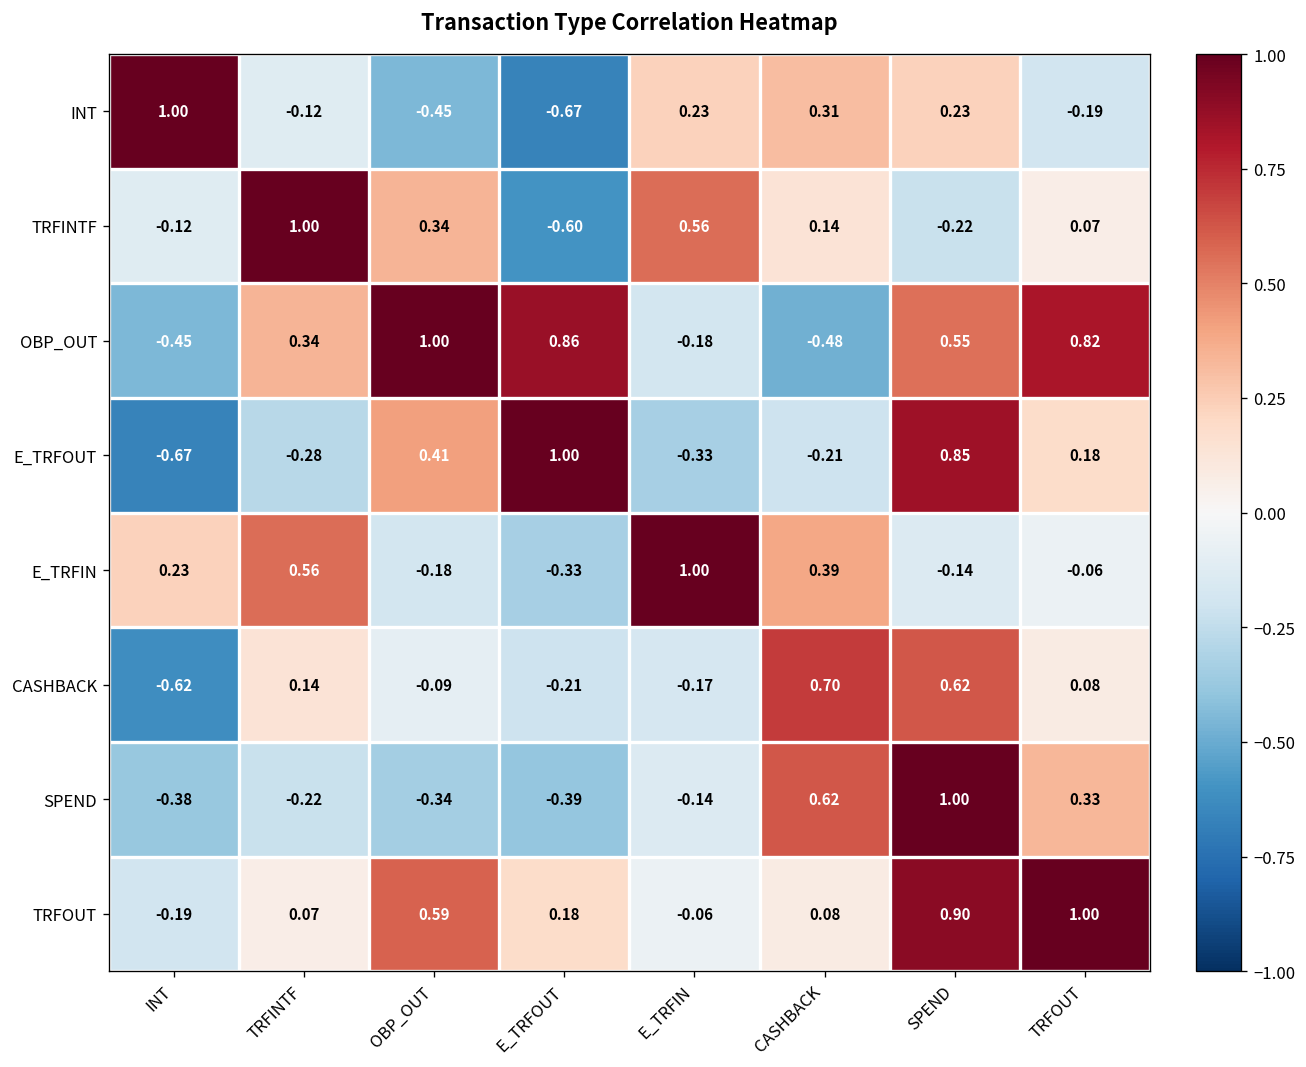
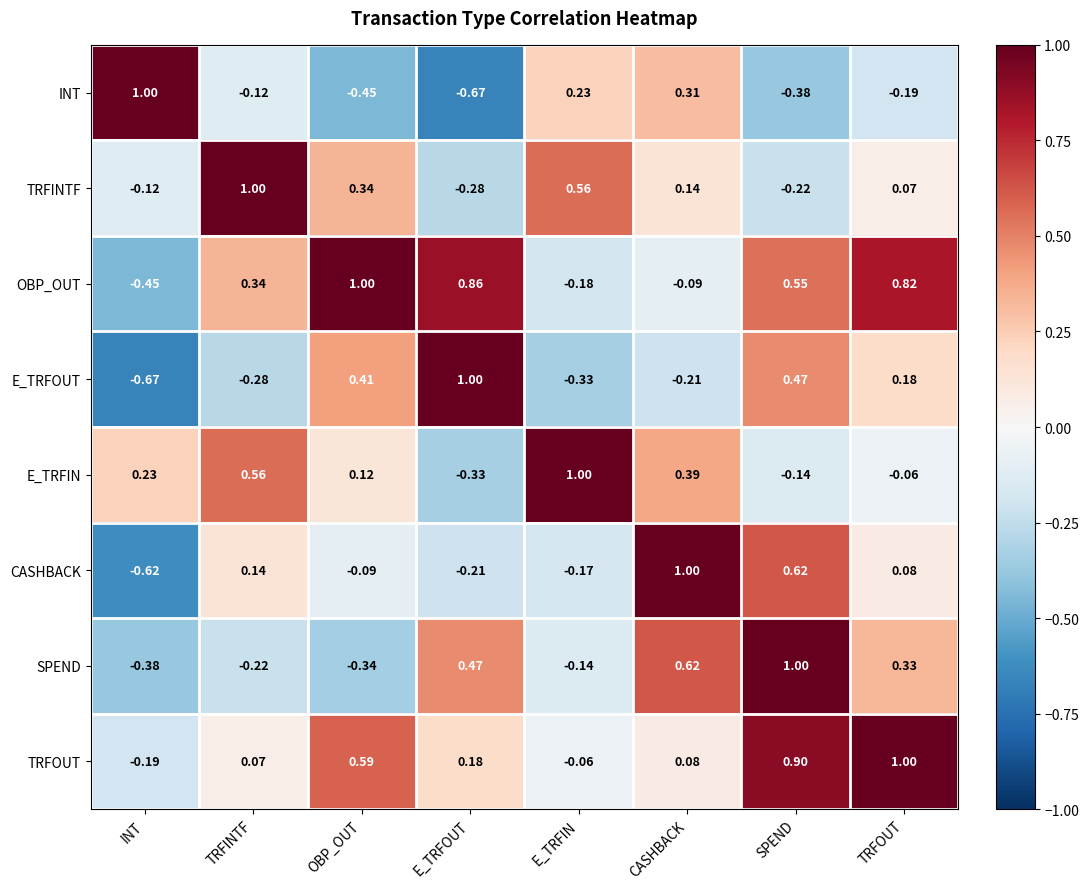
  {
    "INT": {
      "INT": 1.00,
      "TRFINTF": -0.12,
      "OBP_OUT": -0.45,
      "E_TRFOUT": -0.67,
      "E_TRFIN": 0.23,
      "CASHBACK": 0.31,
-     "SPEND": 0.23,
+     "SPEND": -0.38,
      "TRFOUT": -0.19
    },
    "TRFINTF": {
      "INT": -0.12,
      "TRFINTF": 1.00,
      "OBP_OUT": 0.34,
-     "E_TRFOUT": -0.60,
+     "E_TRFOUT": -0.28,
      "E_TRFIN": 0.56,
      "CASHBACK": 0.14,
      "SPEND": -0.22,
      "TRFOUT": 0.07
    },
    "OBP_OUT": {
      "INT": -0.45,
      "TRFINTF": 0.34,
      "OBP_OUT": 1.00,
      "E_TRFOUT": 0.86,
      "E_TRFIN": -0.18,
-     "CASHBACK": -0.48,
+     "CASHBACK": -0.09,
      "SPEND": 0.55,
      "TRFOUT": 0.82
    },
    "E_TRFOUT": {
      "INT": -0.67,
      "TRFINTF": -0.28,
      "OBP_OUT": 0.41,
      "E_TRFOUT": 1.00,
      "E_TRFIN": -0.33,
      "CASHBACK": -0.21,
-     "SPEND": 0.85,
+     "SPEND": 0.47,
      "TRFOUT": 0.18
    },
    "E_TRFIN": {
      "INT": 0.23,
      "TRFINTF": 0.56,
-     "OBP_OUT": -0.18,
+     "OBP_OUT": 0.12,
      "E_TRFOUT": -0.33,
      "E_TRFIN": 1.00,
      "CASHBACK": 0.39,
      "SPEND": -0.14,
      "TRFOUT": -0.06
    },
    "CASHBACK": {
      "INT": -0.62,
      "TRFINTF": 0.14,
      "OBP_OUT": -0.09,
      "E_TRFOUT": -0.21,
      "E_TRFIN": -0.17,
-     "CASHBACK": 0.70,
+     "CASHBACK": 1.00,
      "SPEND": 0.62,
      "TRFOUT": 0.08
    },
    "SPEND": {
      "INT": -0.38,
      "TRFINTF": -0.22,
      "OBP_OUT": -0.34,
-     "E_TRFOUT": -0.39,
+     "E_TRFOUT": 0.47,
      "E_TRFIN": -0.14,
      "CASHBACK": 0.62,
      "SPEND": 1.00,
      "TRFOUT": 0.33
    },
    "TRFOUT": {
      "INT": -0.19,
      "TRFINTF": 0.07,
      "OBP_OUT": 0.59,
      "E_TRFOUT": 0.18,
      "E_TRFIN": -0.06,
      "CASHBACK": 0.08,
      "SPEND": 0.90,
      "TRFOUT": 1.00
    }
  }
